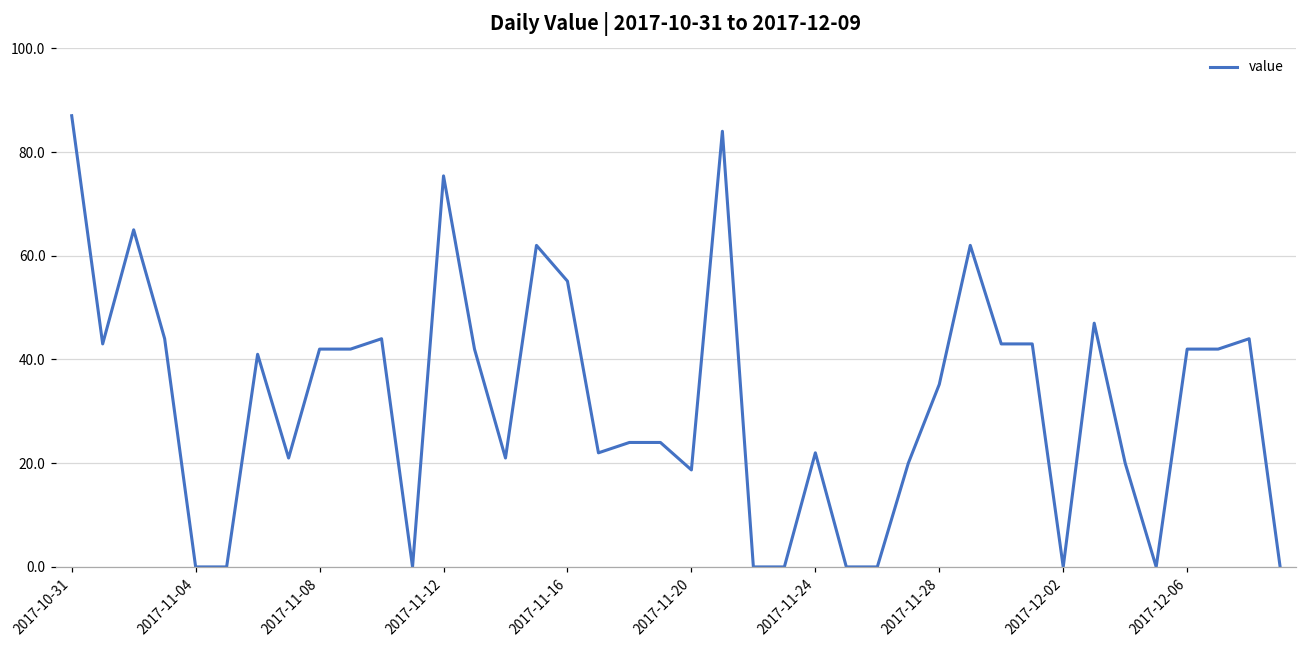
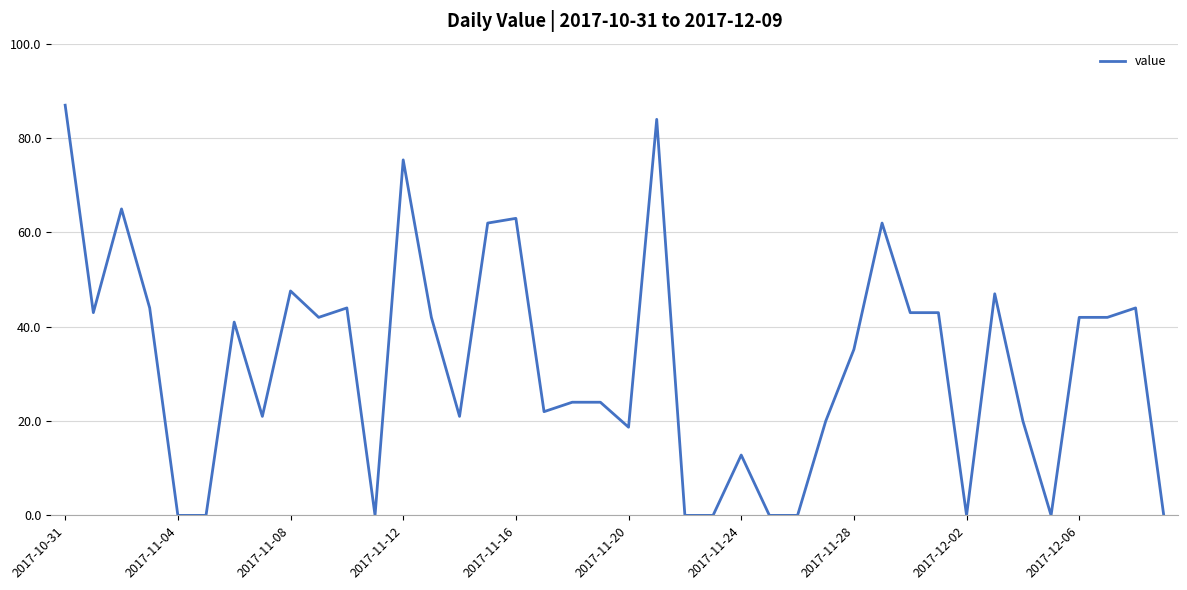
  {
    "2017-10-31": 87,
    "2017-11-04": 0,
-   "2017-11-08": 42,
+   "2017-11-08": 48,
    "2017-11-12": 75,
-   "2017-11-16": 55,
+   "2017-11-16": 63,
    "2017-11-20": 19,
-   "2017-11-24": 22,
+   "2017-11-24": 13,
    "2017-11-28": 35,
    "2017-12-02": 0,
    "2017-12-06": 42
  }
